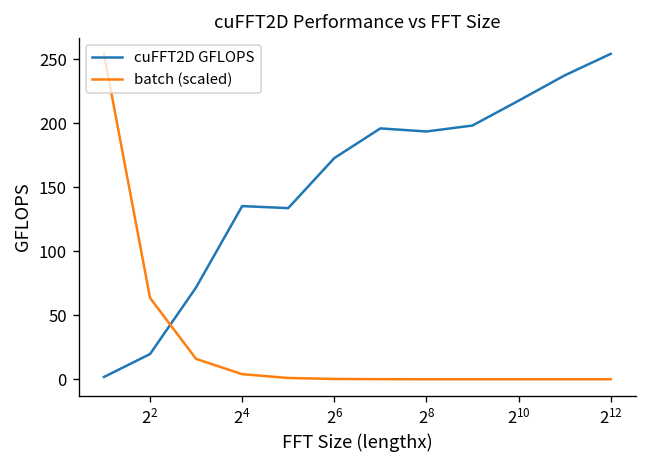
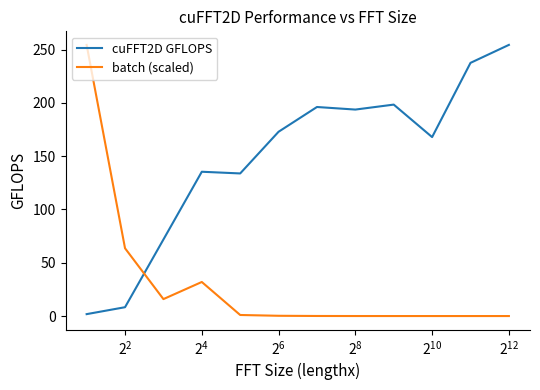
  {
    "cuFFT2D GFLOPS": {
-     "2^2": 20,
+     "2^2": 8,
      "2^4": 135,
      "2^6": 173,
      "2^8": 194,
-     "2^10": 218,
+     "2^10": 168,
      "2^12": 254
    },
    "batch (scaled)": {
      "2^2": 64,
-     "2^4": 4,
+     "2^4": 32,
      "2^6": 0,
      "2^8": 0,
      "2^10": 0,
      "2^12": 0
    }
  }
